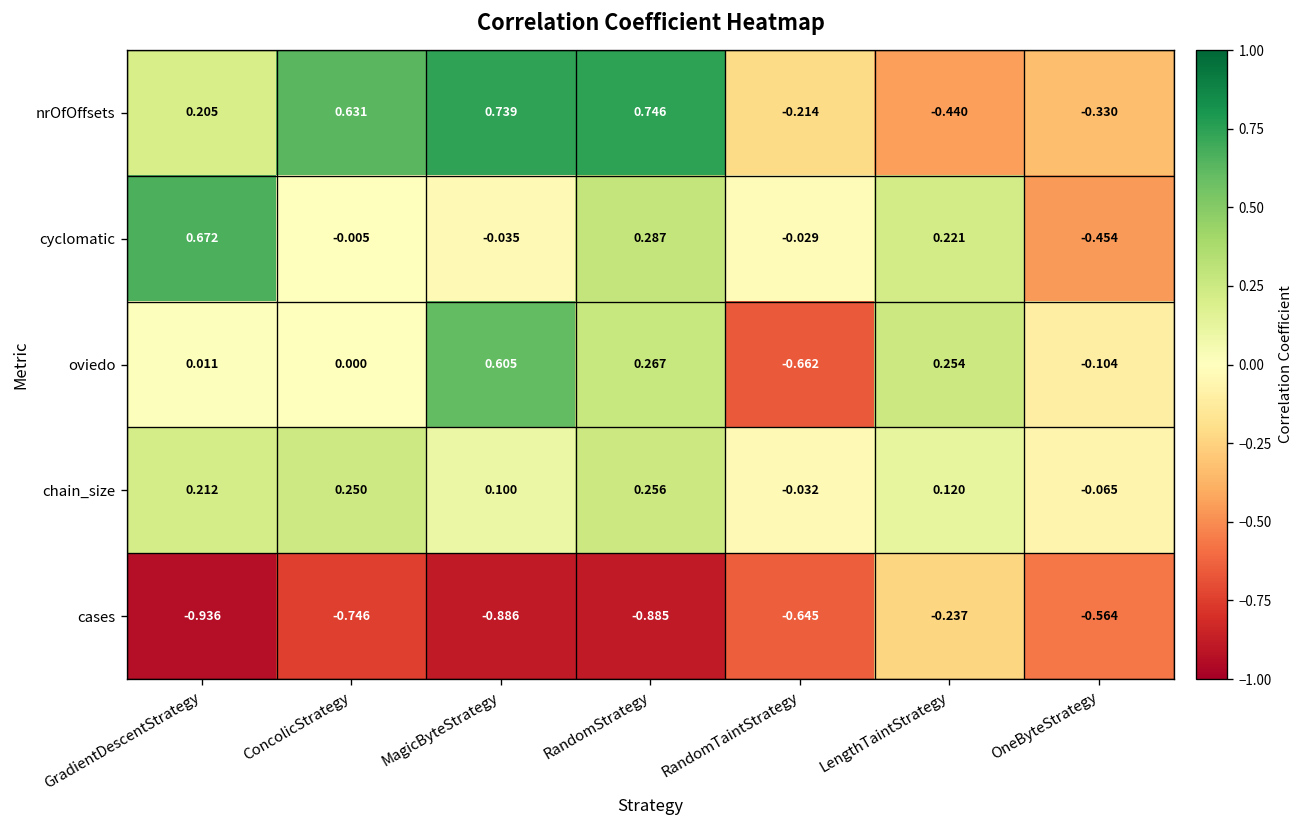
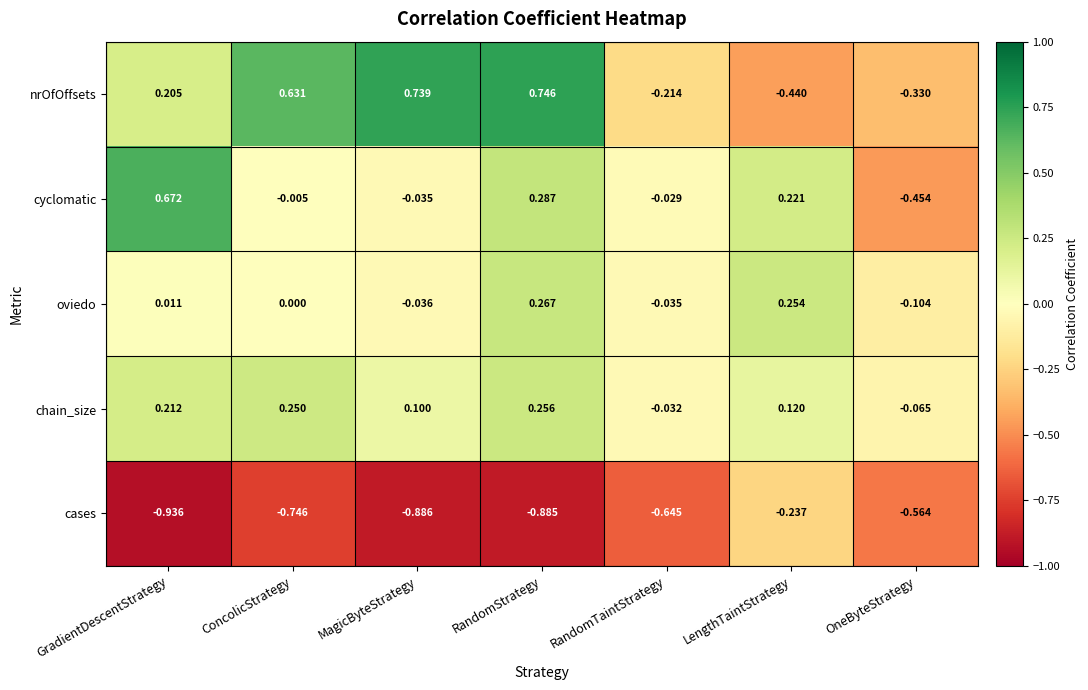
  {
    "nrOfOffsets": {
      "GradientDescentStrategy": 0.205,
      "ConcolicStrategy": 0.631,
      "MagicByteStrategy": 0.739,
      "RandomStrategy": 0.746,
      "RandomTaintStrategy": -0.214,
      "LengthTaintStrategy": -0.440,
      "OneByteStrategy": -0.330
    },
    "cyclomatic": {
      "GradientDescentStrategy": 0.672,
      "ConcolicStrategy": -0.005,
      "MagicByteStrategy": -0.035,
      "RandomStrategy": 0.287,
      "RandomTaintStrategy": -0.029,
      "LengthTaintStrategy": 0.221,
      "OneByteStrategy": -0.454
    },
    "oviedo": {
      "GradientDescentStrategy": 0.011,
      "ConcolicStrategy": 0.000,
-     "MagicByteStrategy": 0.605,
+     "MagicByteStrategy": -0.036,
      "RandomStrategy": 0.267,
-     "RandomTaintStrategy": -0.662,
+     "RandomTaintStrategy": -0.035,
      "LengthTaintStrategy": 0.254,
      "OneByteStrategy": -0.104
    },
    "chain_size": {
      "GradientDescentStrategy": 0.212,
      "ConcolicStrategy": 0.250,
      "MagicByteStrategy": 0.100,
      "RandomStrategy": 0.256,
      "RandomTaintStrategy": -0.032,
      "LengthTaintStrategy": 0.120,
      "OneByteStrategy": -0.065
    },
    "cases": {
      "GradientDescentStrategy": -0.936,
      "ConcolicStrategy": -0.746,
      "MagicByteStrategy": -0.886,
      "RandomStrategy": -0.885,
      "RandomTaintStrategy": -0.645,
      "LengthTaintStrategy": -0.237,
      "OneByteStrategy": -0.564
    }
  }
